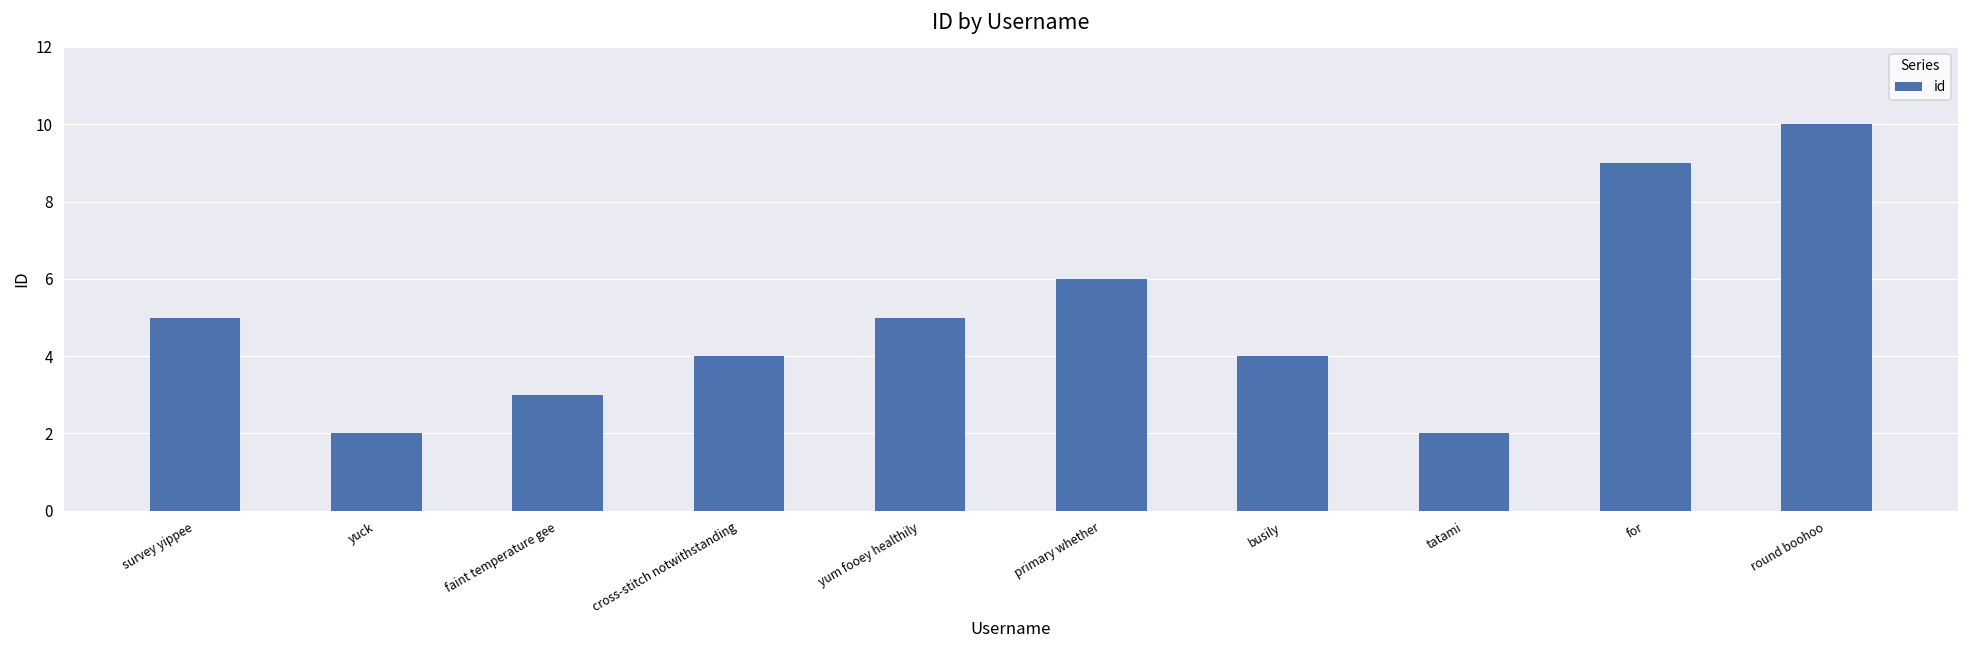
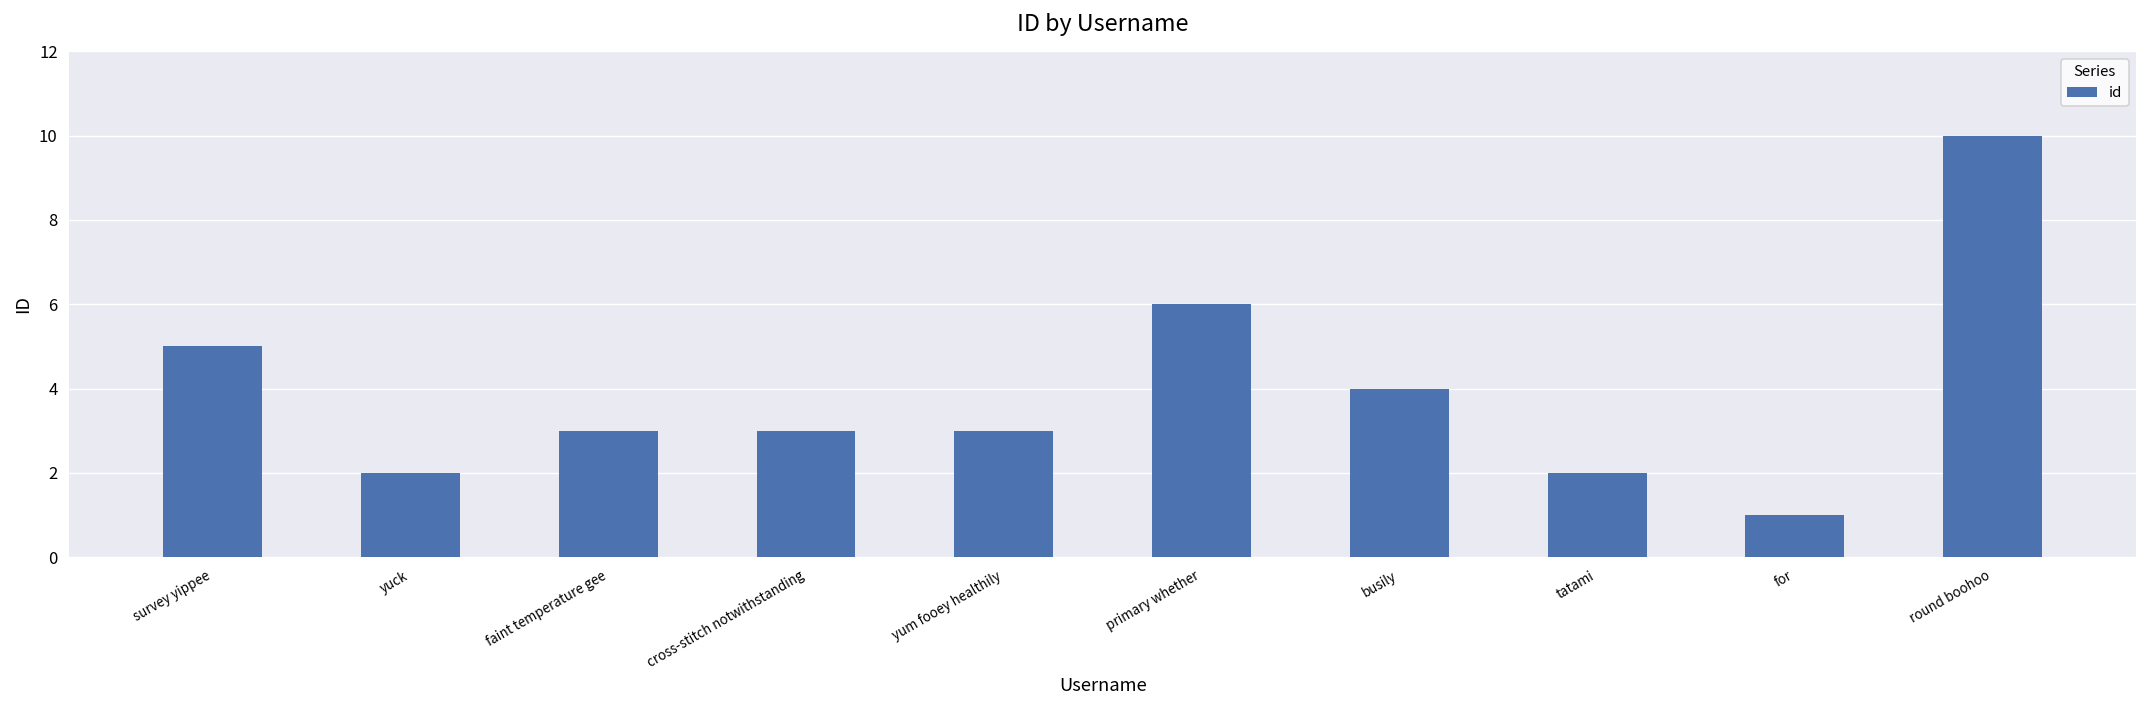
  {
    "survey yippee": 5,
    "yuck": 2,
    "faint temperature gee": 3,
-   "cross-stitch notwithstanding": 4,
-   "yum fooey healthily": 5,
+   "cross-stitch notwithstanding": 3,
+   "yum fooey healthily": 3,
    "primary whether": 6,
    "busily": 4,
    "tatami": 2,
-   "for": 9,
+   "for": 1,
    "round boohoo": 10
  }
